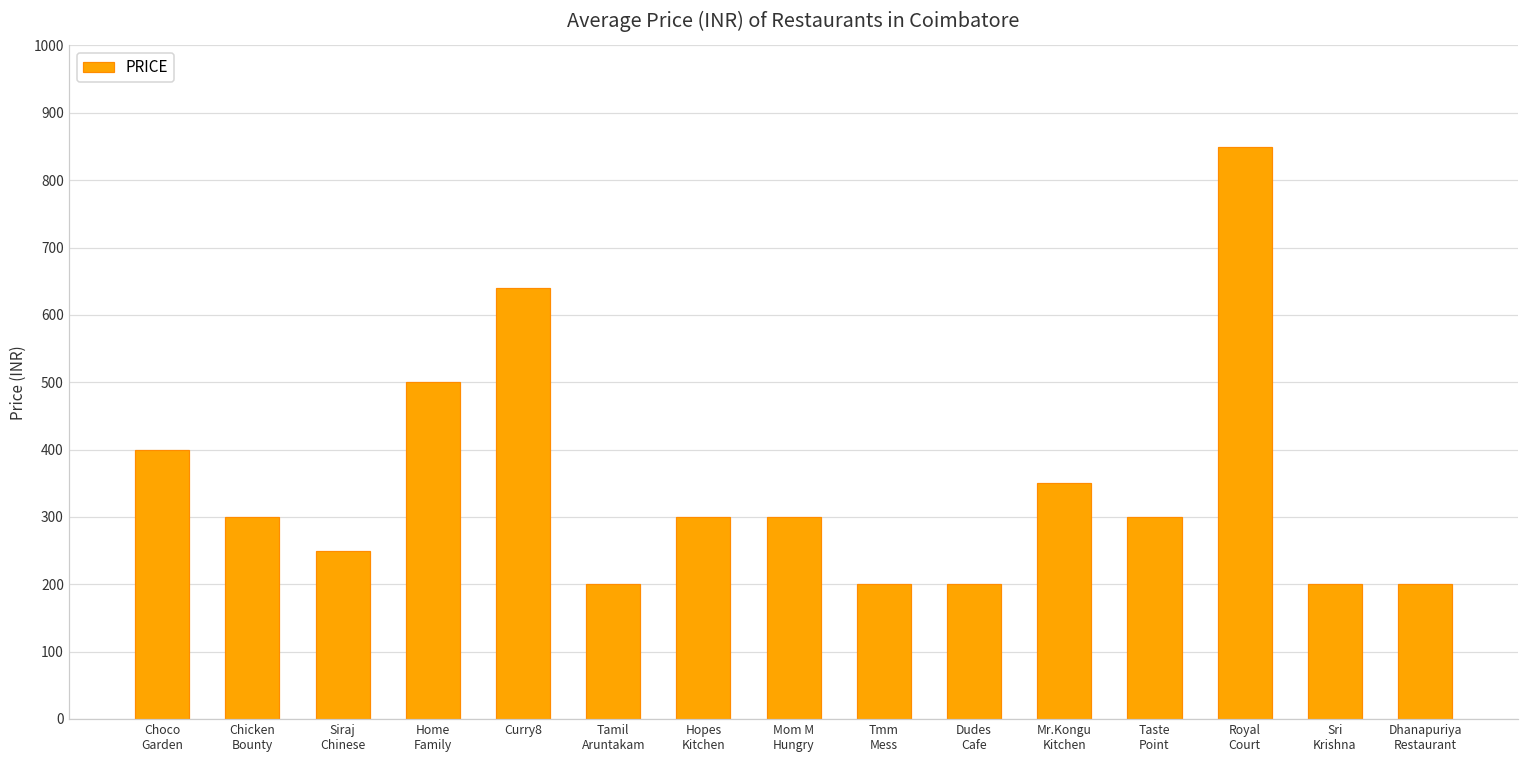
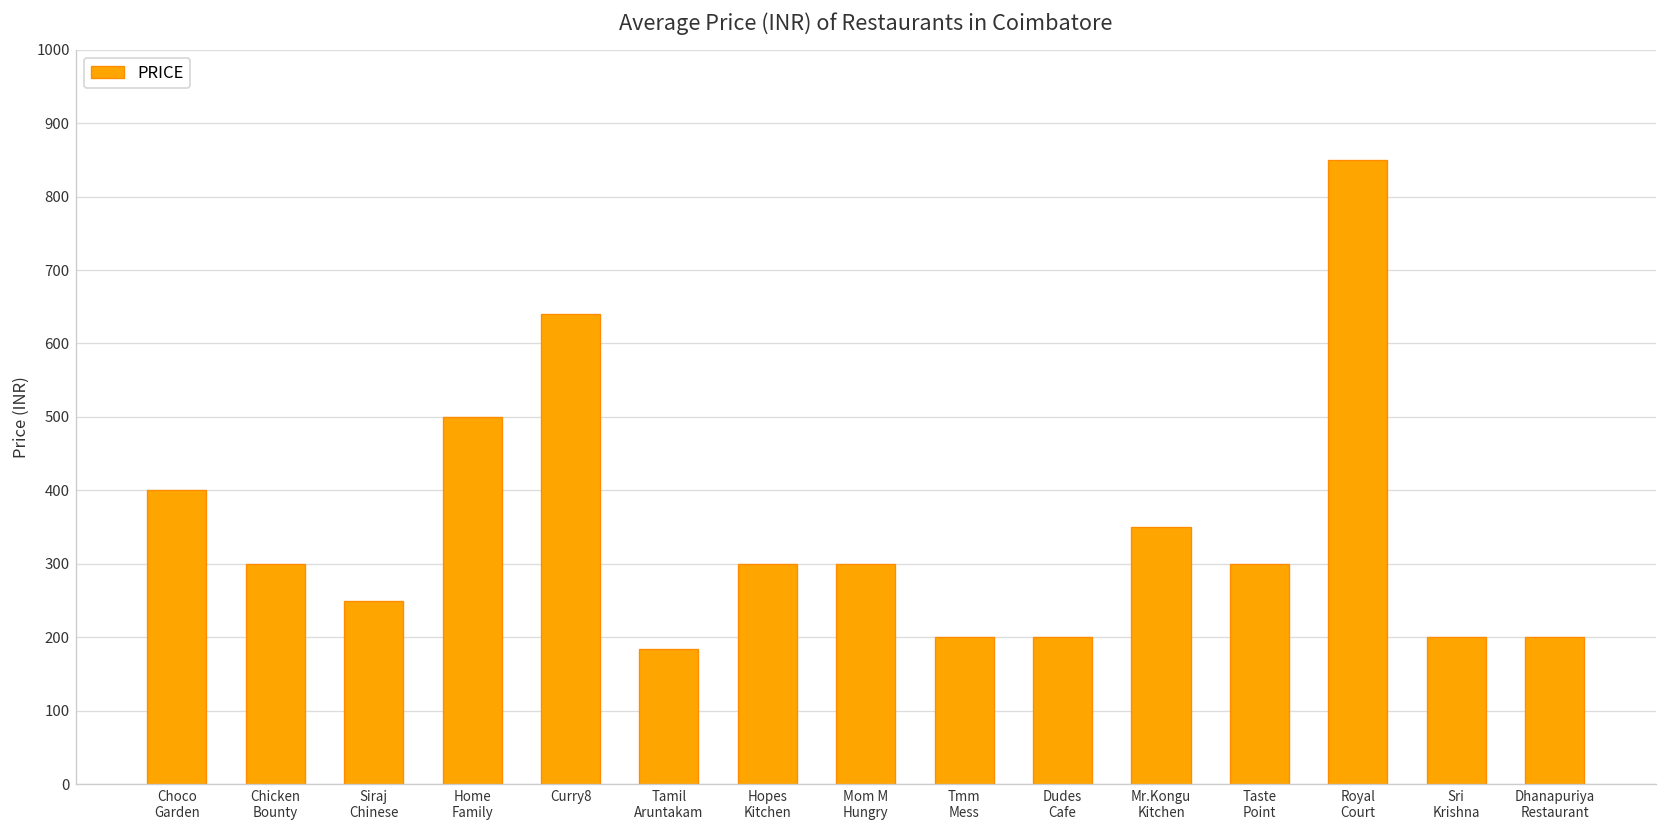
  {
    "Choco Garden": 400,
    "Chicken Bounty": 300,
    "Siraj Chinese": 250,
    "Home Family": 500,
    "Curry8": 640,
-   "Tamil Aruntakam": 200,
+   "Tamil Aruntakam": 180,
    "Hopes Kitchen": 300,
    "Mom M Hungry": 300,
    "Tmm Mess": 200,
    "Dudes Cafe": 200,
    "Mr.Kongu Kitchen": 350,
    "Taste Point": 300,
    "Royal Court": 850,
    "Sri Krishna": 200,
    "Dhanapuriya Restaurant": 200
  }
